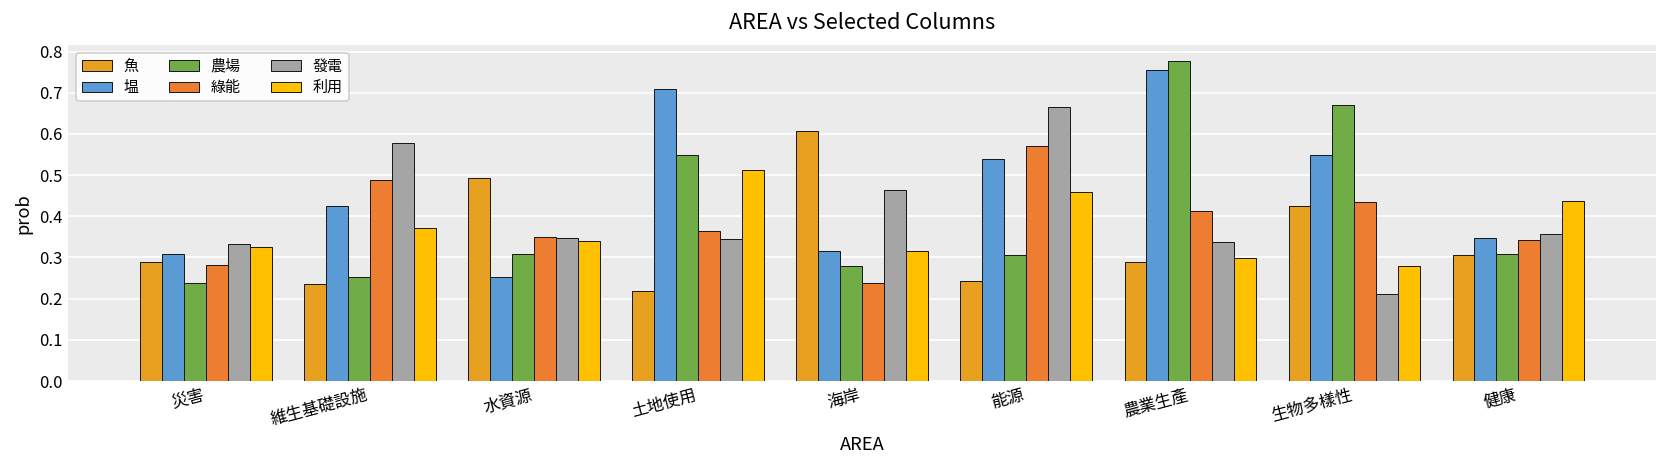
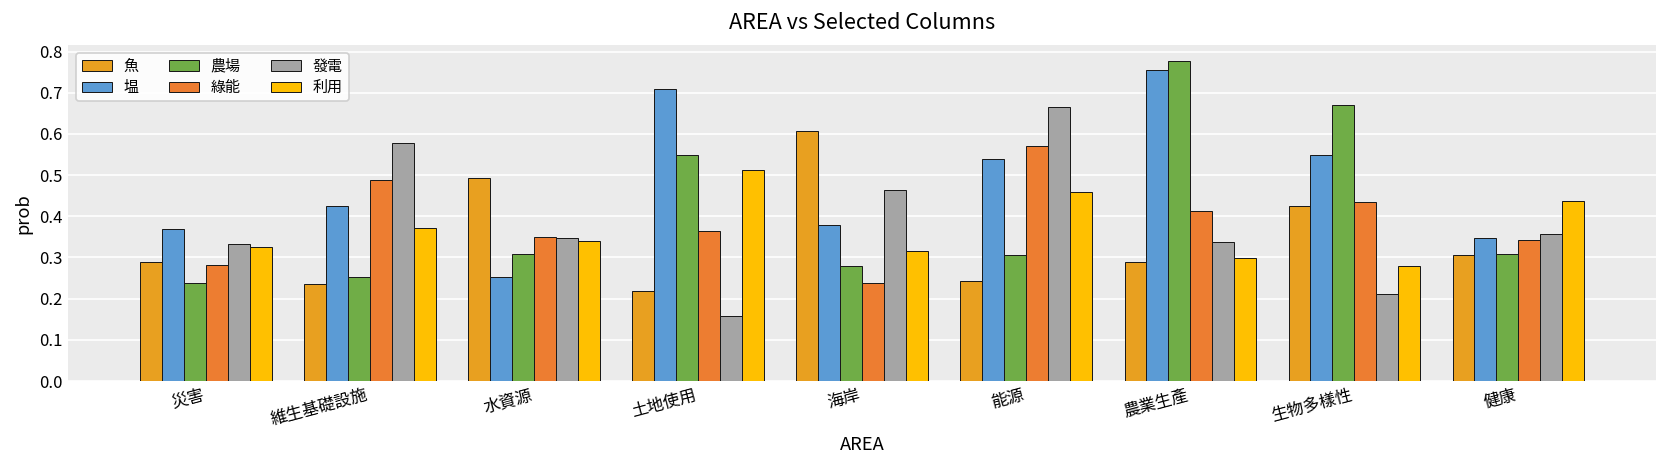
  {
    "塭": {
-     "災害": 0.31,
+     "災害": 0.37,
      "維生基礎設施": 0.42,
      "水資源": 0.25,
      "土地使用": 0.71,
-     "海岸": 0.31,
+     "海岸": 0.38,
      "能源": 0.54,
      "農業生產": 0.75,
      "生物多樣性": 0.55,
      "健康": 0.35
    },
    "農場": {
      "災害": 0.24,
      "維生基礎設施": 0.25,
      "水資源": 0.31,
      "土地使用": 0.55,
      "海岸": 0.28,
      "能源": 0.31,
      "農業生產": 0.78,
      "生物多樣性": 0.67,
      "健康": 0.31
    },
    "發電": {
      "災害": 0.33,
      "維生基礎設施": 0.58,
      "水資源": 0.35,
-     "土地使用": 0.35,
+     "土地使用": 0.16,
      "海岸": 0.46,
      "能源": 0.67,
      "農業生產": 0.34,
      "生物多樣性": 0.21,
      "健康": 0.36
    }
  }
